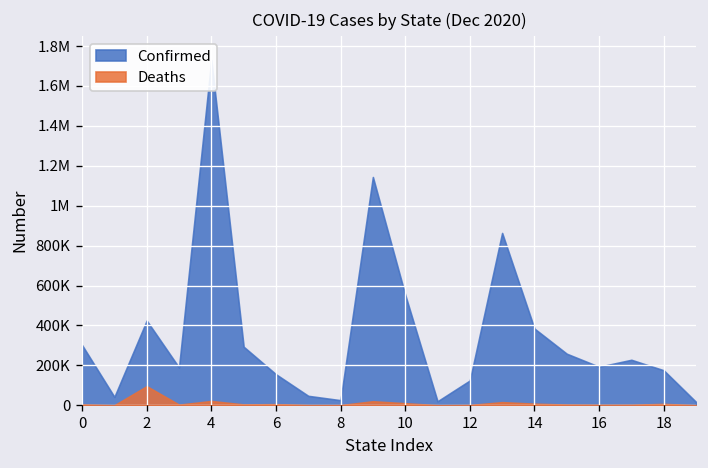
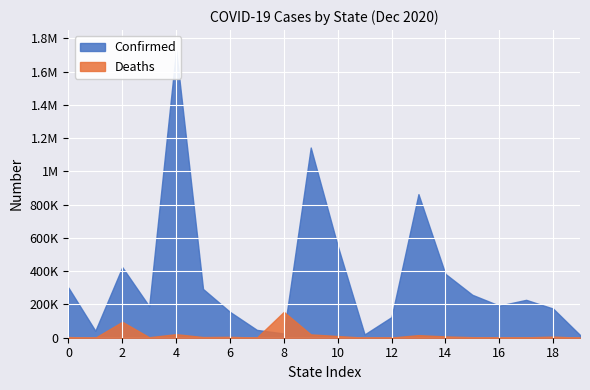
  {
    "Confirmed": {
      "0": 300000,
      "2": 420000,
      "6": 160000,
      "8": 30000,
      "10": 550000,
      "12": 120000,
      "14": 380000,
      "16": 190000,
      "18": 180000
    },
    "Deaths": {
      "2": 100000,
      "4": 20000,
-     "8": 0
+     "8": 160000
    }
  }
